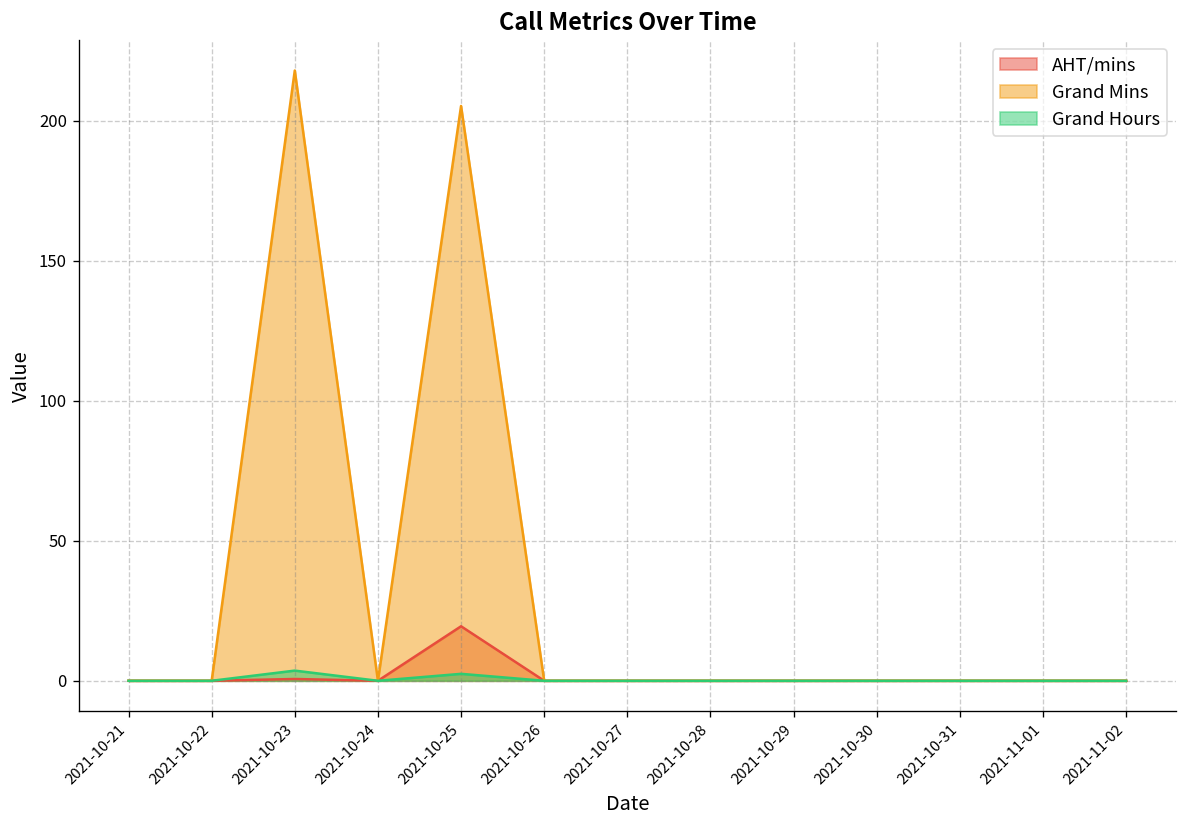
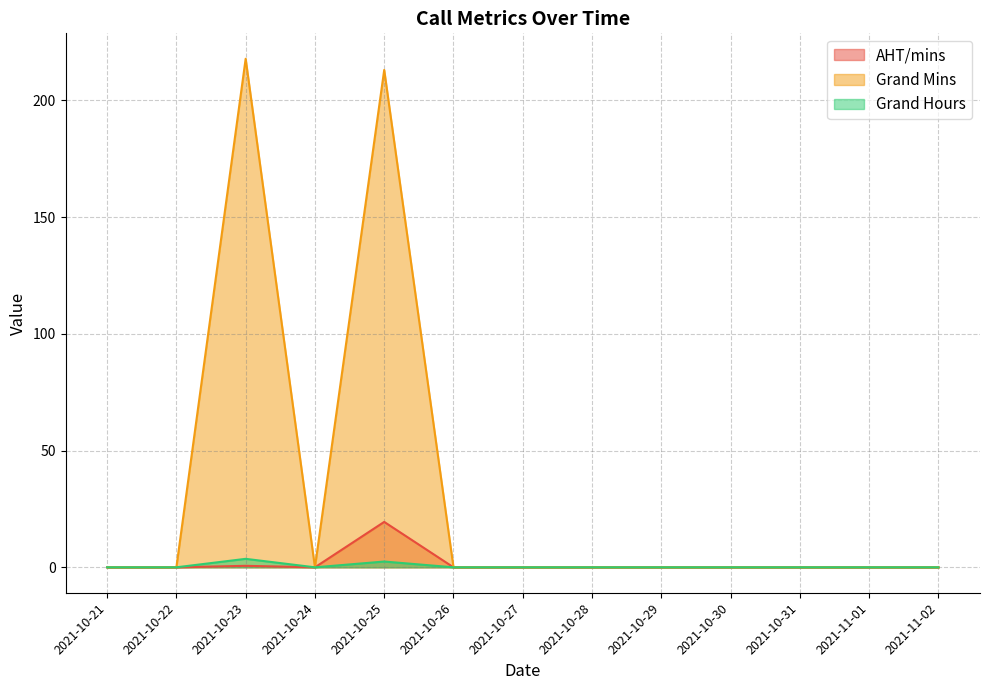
  {
    "AHT/mins": {
      "2021-10-23": 1,
      "2021-10-25": 19
    },
    "Grand Mins": {
      "2021-10-23": 218,
-     "2021-10-25": 205
+     "2021-10-25": 213
    },
    "Grand Hours": {
      "2021-10-23": 4,
      "2021-10-25": 2
    }
  }
